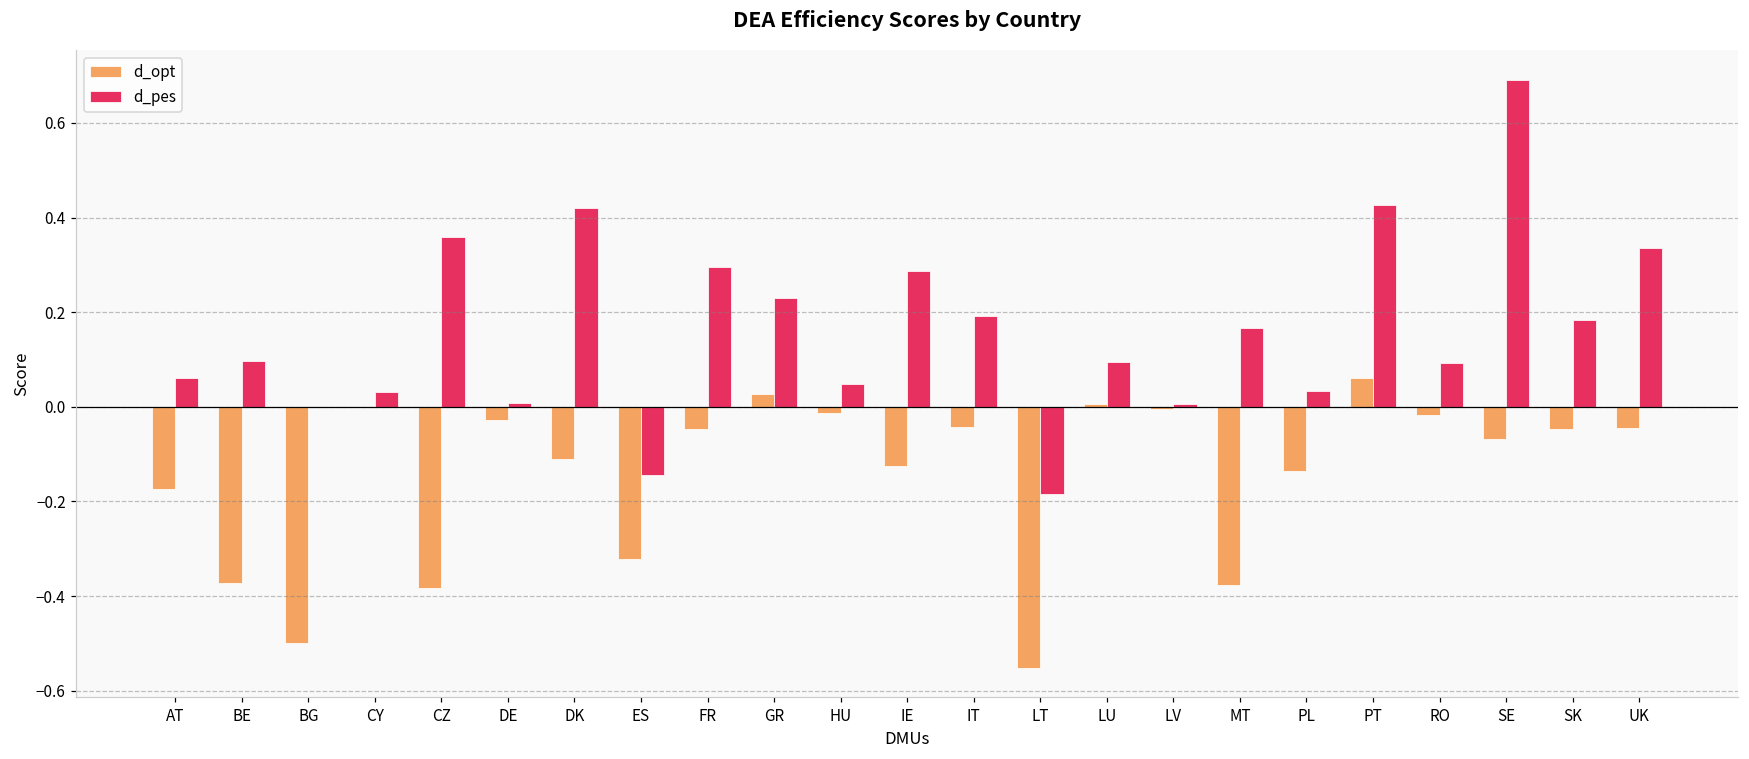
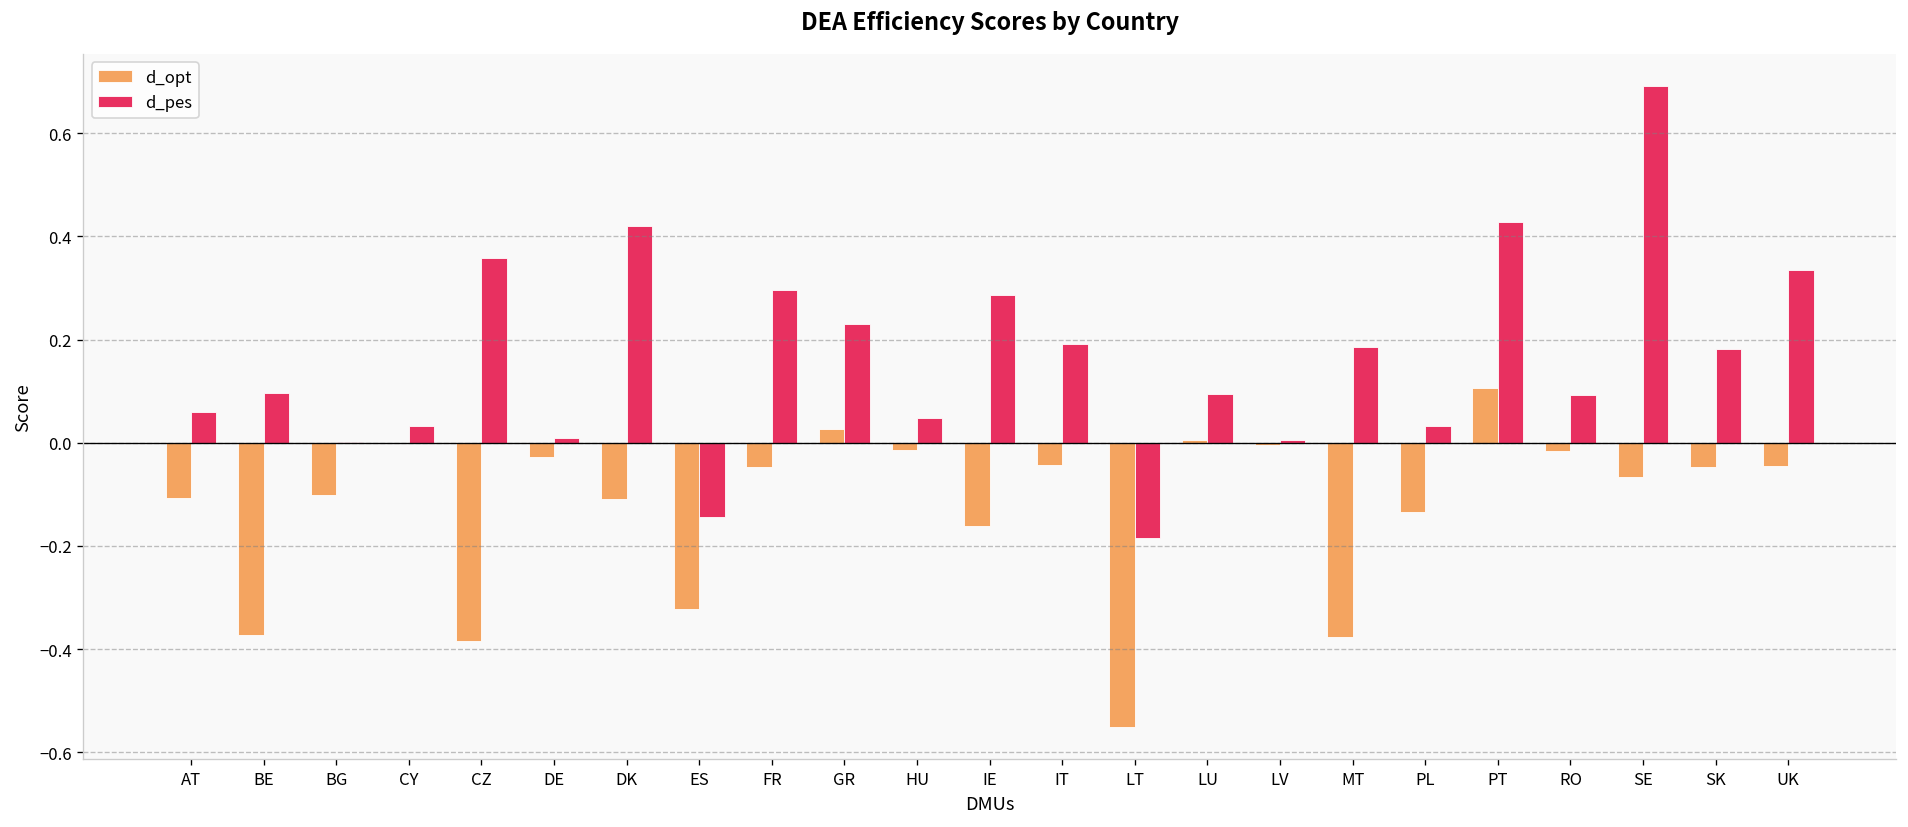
  {
    "d_opt": {
-     "AT": -0.17,
+     "AT": -0.11,
      "BE": -0.37,
-     "BG": -0.50,
+     "BG": -0.10,
      "CZ": -0.38,
      "DE": -0.03,
      "DK": -0.11,
      "ES": -0.32,
      "FR": -0.05,
      "GR": 0.03,
      "HU": -0.01,
-     "IE": -0.13,
+     "IE": -0.16,
      "IT": -0.04,
      "LT": -0.55,
      "MT": -0.38,
      "PL": -0.13,
-     "PT": 0.06,
+     "PT": 0.11,
      "RO": -0.02,
      "SE": -0.07,
      "SK": -0.05,
      "UK": -0.04
    },
    "d_pes": {
      "AT": 0.06,
      "BE": 0.10,
      "CY": 0.03,
      "CZ": 0.36,
      "DE": 0.01,
      "DK": 0.42,
      "ES": -0.14,
      "FR": 0.30,
      "GR": 0.23,
      "HU": 0.05,
      "IE": 0.29,
      "IT": 0.19,
      "LT": -0.19,
      "LU": 0.09,
-     "MT": 0.17,
+     "MT": 0.19,
      "PL": 0.03,
      "PT": 0.43,
      "RO": 0.09,
      "SE": 0.69,
      "SK": 0.18,
      "UK": 0.34
    }
  }
